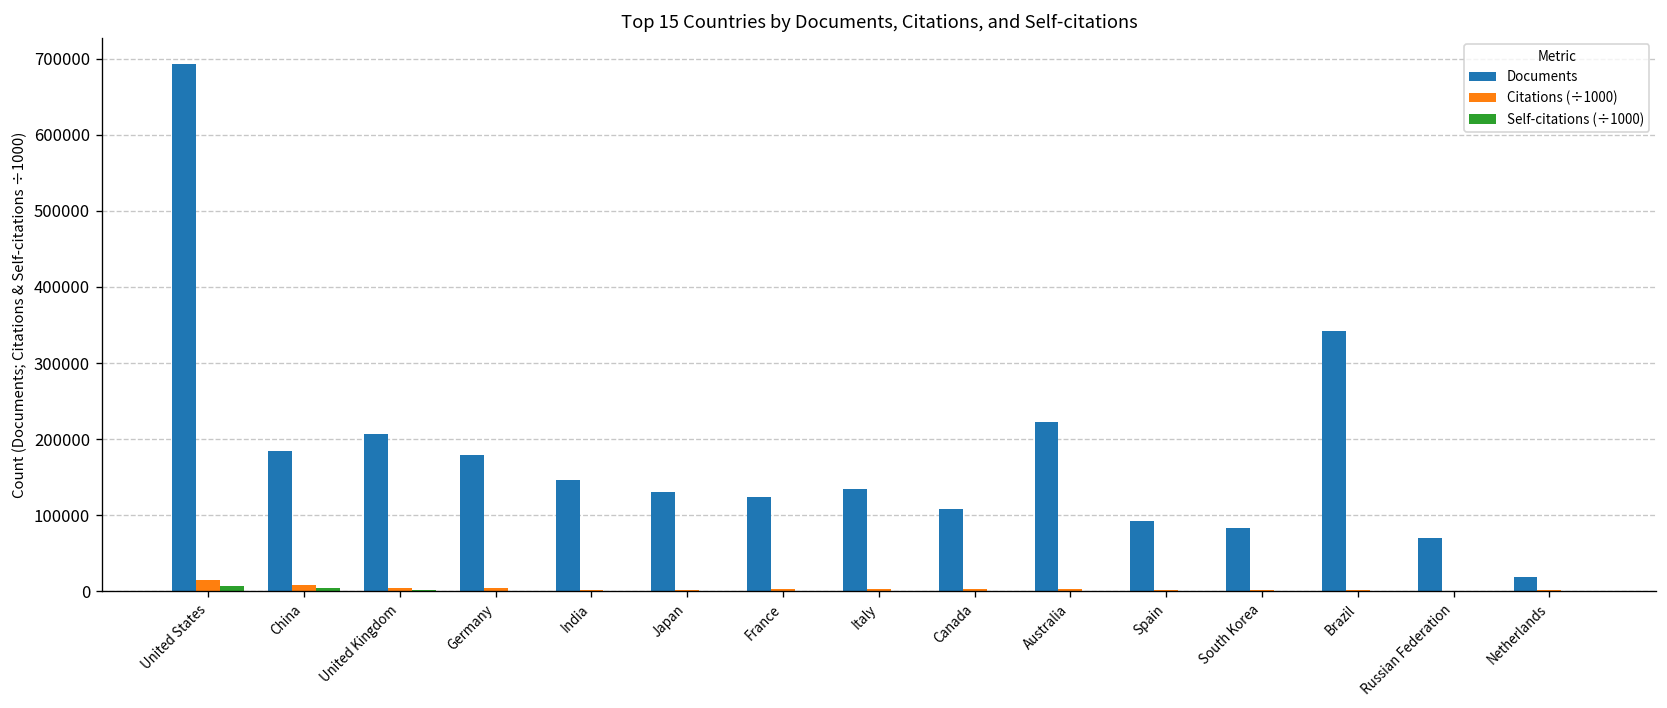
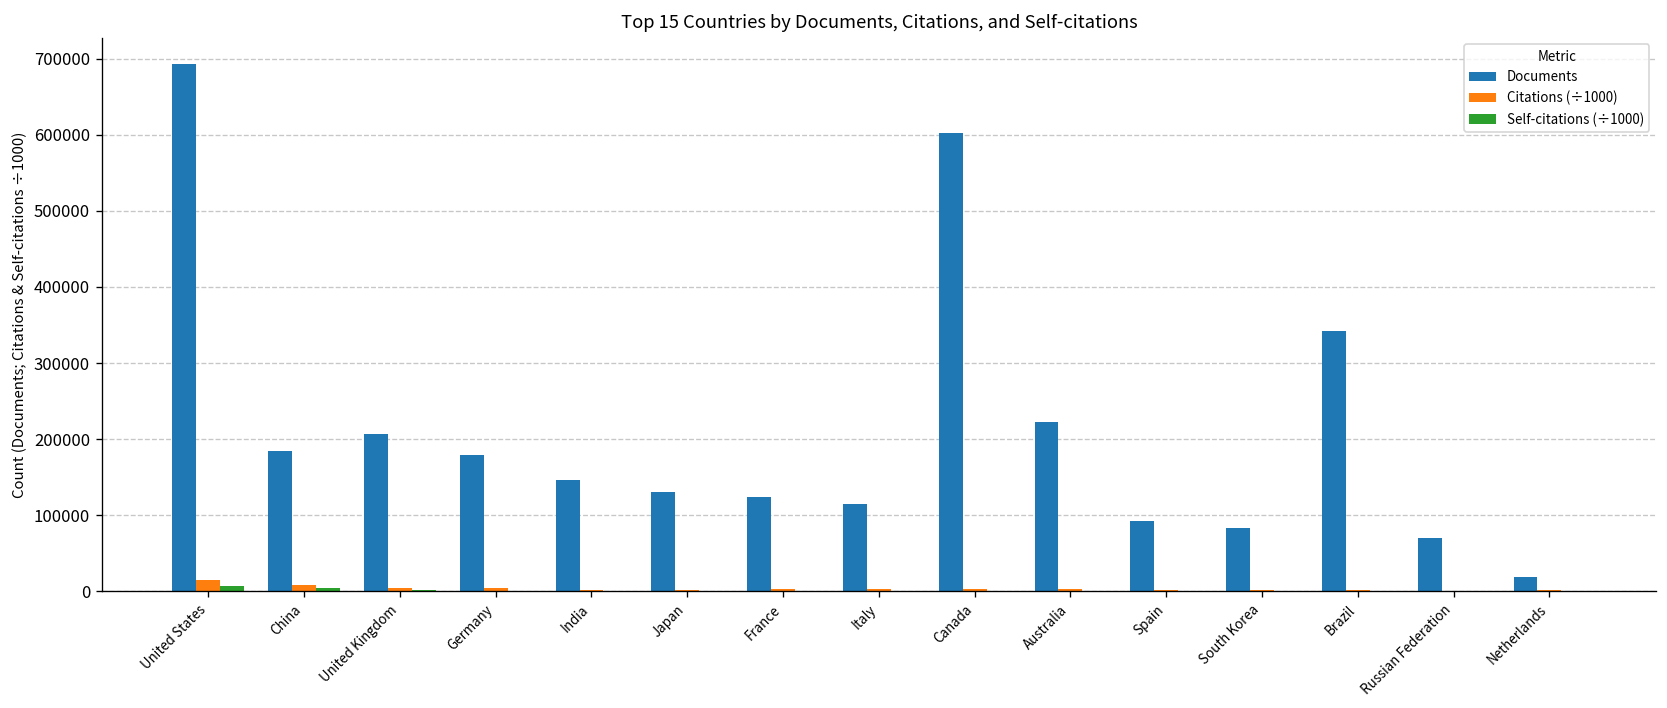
  {
    "Documents": {
      "United States": 690000,
      "China": 180000,
      "United Kingdom": 210000,
      "Germany": 180000,
      "India": 150000,
      "Japan": 130000,
      "France": 120000,
-     "Italy": 130000,
-     "Canada": 110000,
+     "Italy": 110000,
+     "Canada": 600000,
      "Australia": 220000,
      "Spain": 90000,
      "South Korea": 80000,
      "Brazil": 340000,
      "Russian Federation": 70000,
      "Netherlands": 20000
    },
    "Citations (÷1000)": {
      "United States": 10000,
      "China": 10000,
      "United Kingdom": 0
    },
    "Self-citations (÷1000)": {
      "United States": 10000,
      "China": 0
    }
  }
